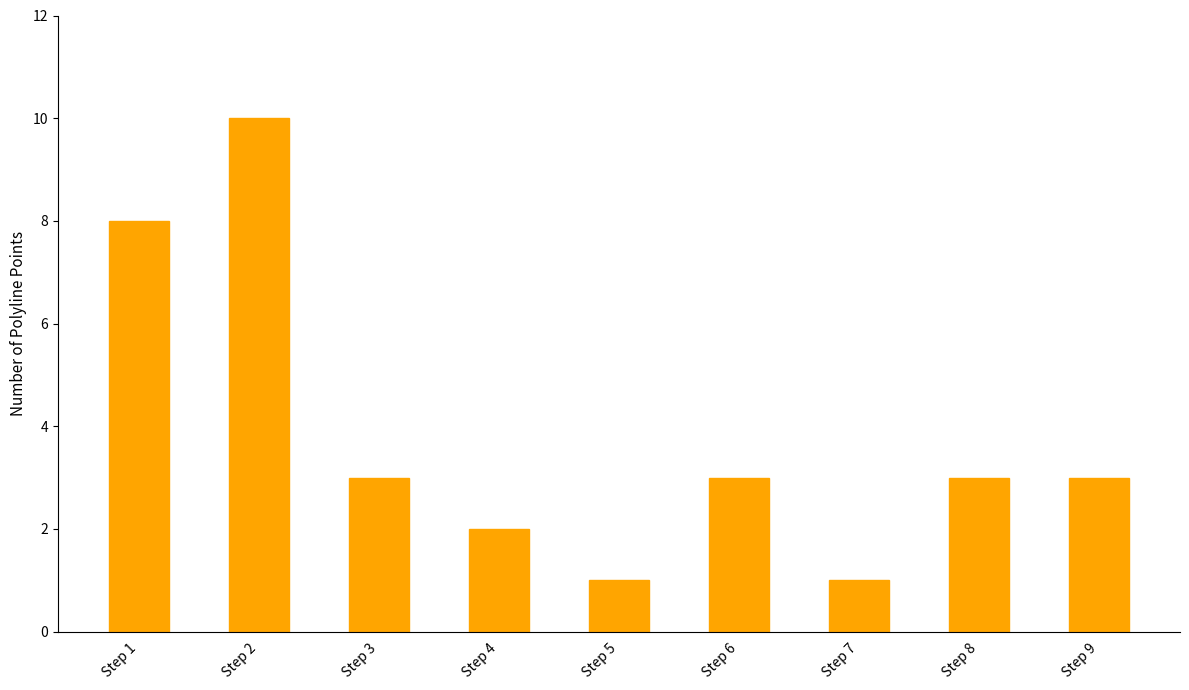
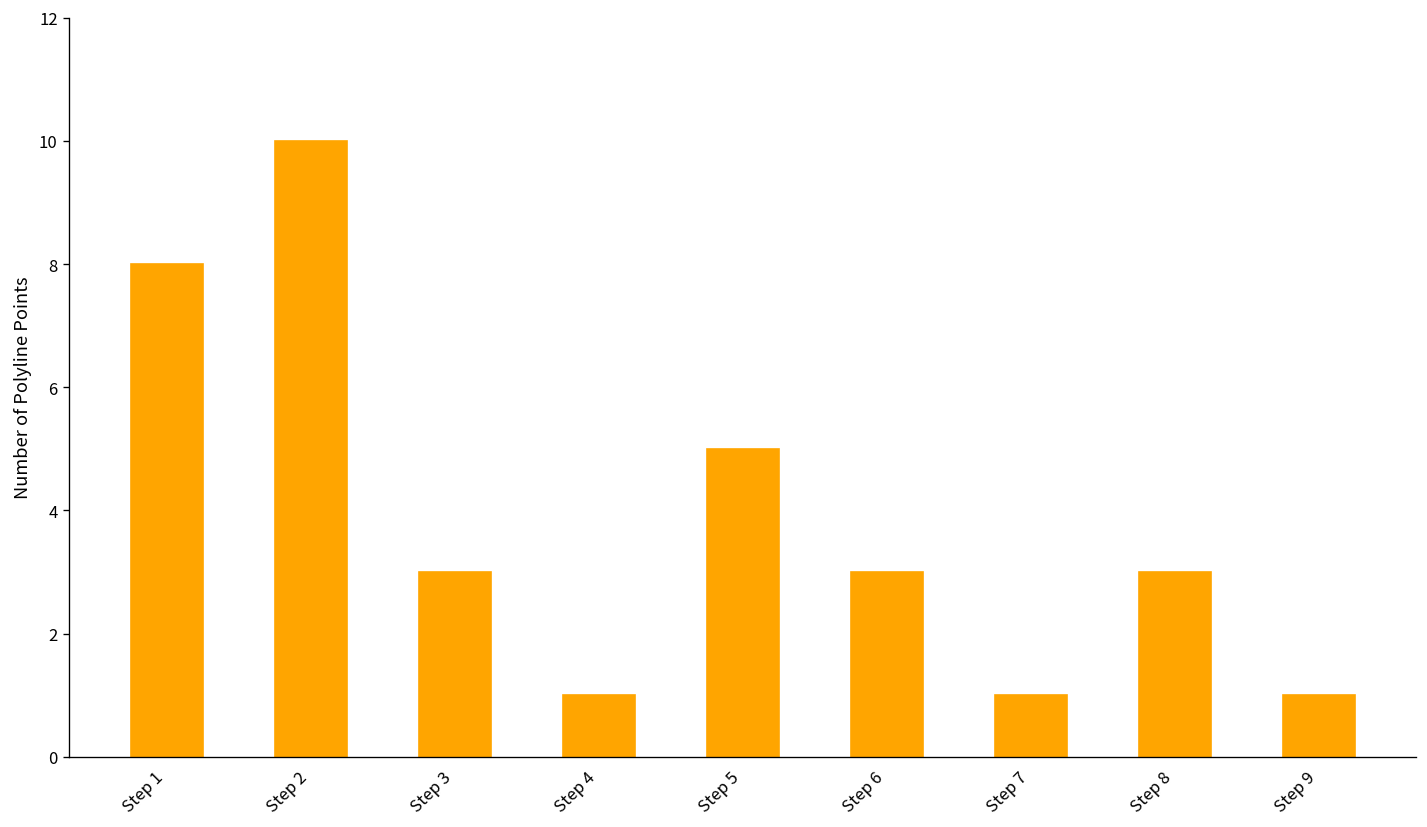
  {
    "Step 1": 8,
    "Step 2": 10,
    "Step 3": 3,
-   "Step 4": 2,
-   "Step 5": 1,
+   "Step 4": 1,
+   "Step 5": 5,
    "Step 6": 3,
    "Step 7": 1,
    "Step 8": 3,
-   "Step 9": 3
+   "Step 9": 1
  }
